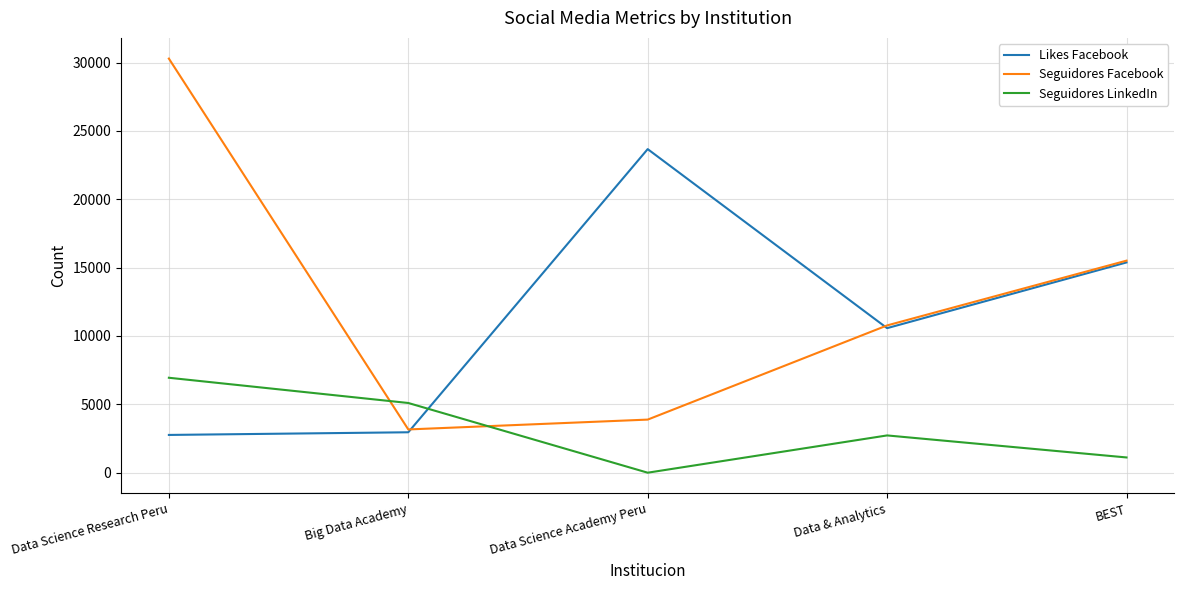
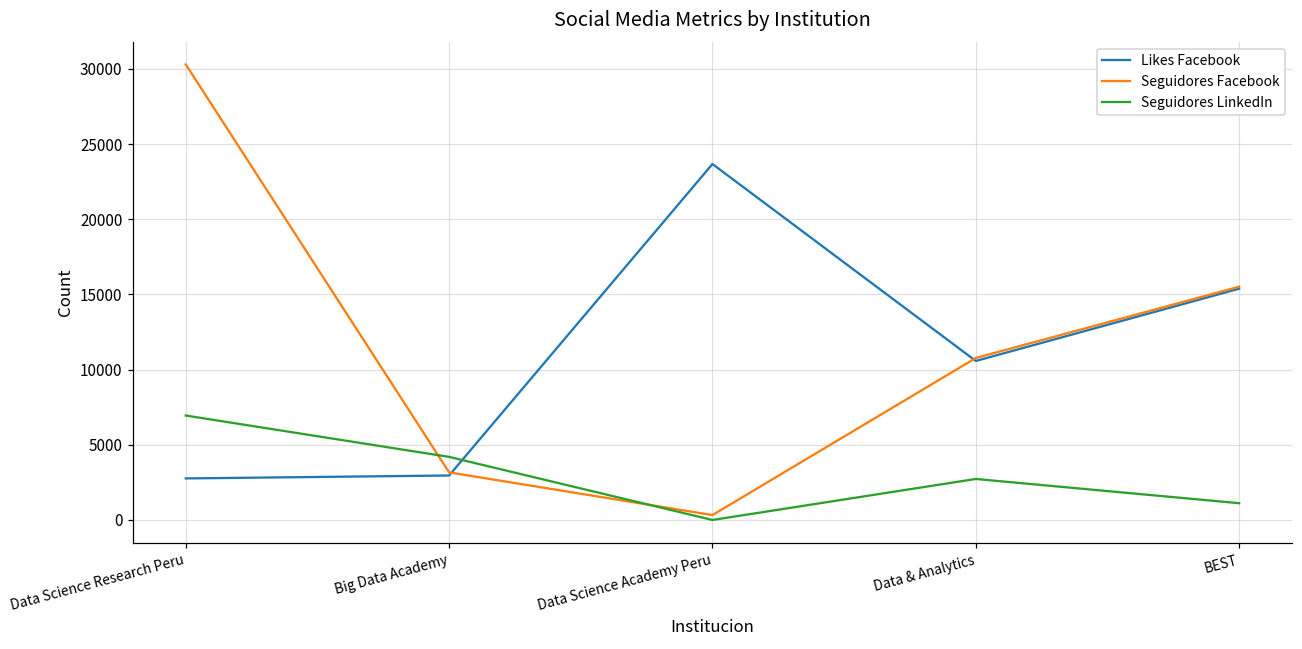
  {
    "Likes Facebook": {
      "Data Science Research Peru": 2800,
      "Big Data Academy": 3000,
      "Data Science Academy Peru": 23700,
      "Data & Analytics": 10600
    },
    "Seguidores Facebook": {
      "Data Science Research Peru": 30300,
      "Big Data Academy": 3200,
-     "Data Science Academy Peru": 3900,
+     "Data Science Academy Peru": 300,
      "Data & Analytics": 10800
    },
    "Seguidores LinkedIn": {
      "Data Science Research Peru": 6900,
-     "Big Data Academy": 5100,
+     "Big Data Academy": 4200,
      "Data Science Academy Peru": 0,
      "Data & Analytics": 2700,
      "BEST": 1100
    }
  }
